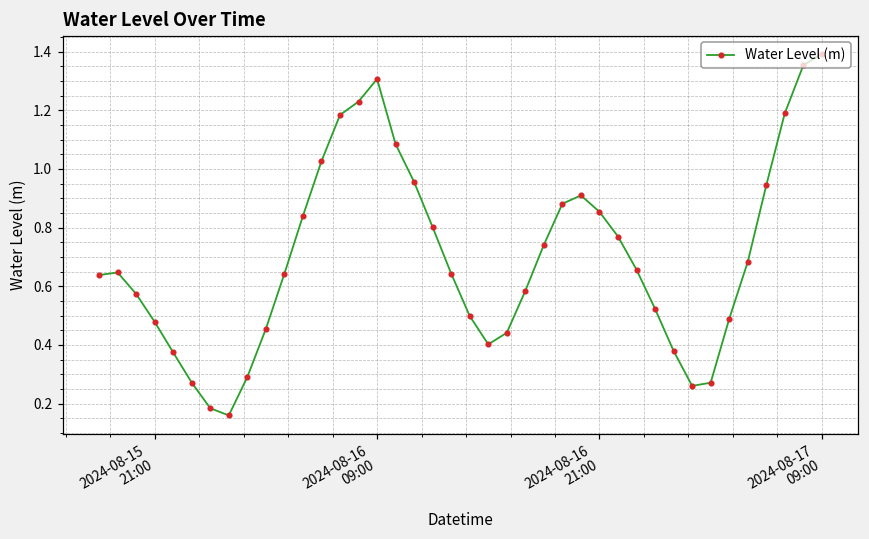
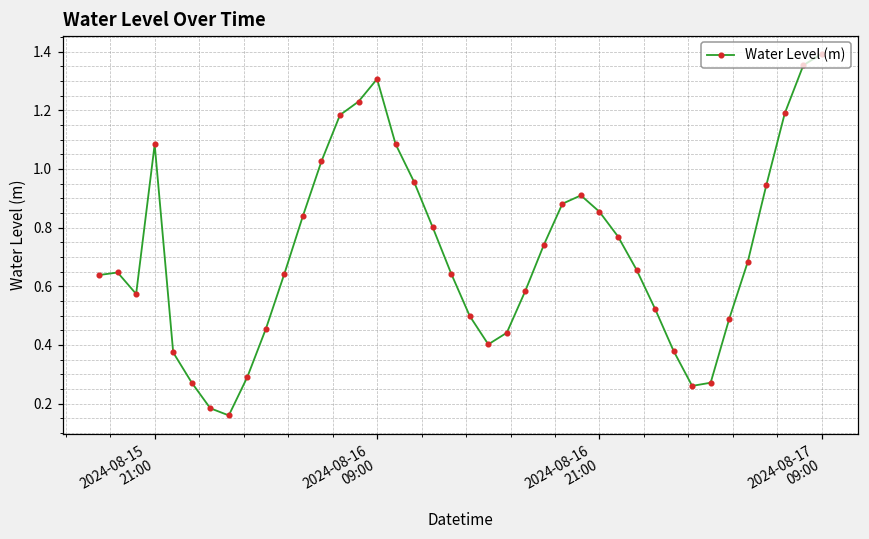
  {
-   "2024-08-15 21:00": 0.48,
+   "2024-08-15 21:00": 1.08,
    "2024-08-16 09:00": 1.31,
    "2024-08-16 21:00": 0.85
  }
